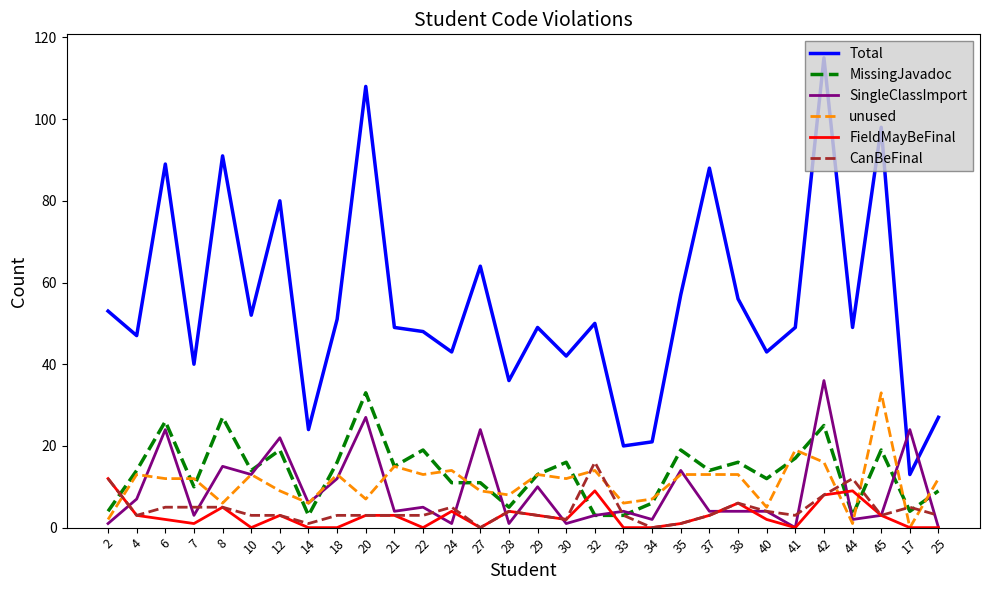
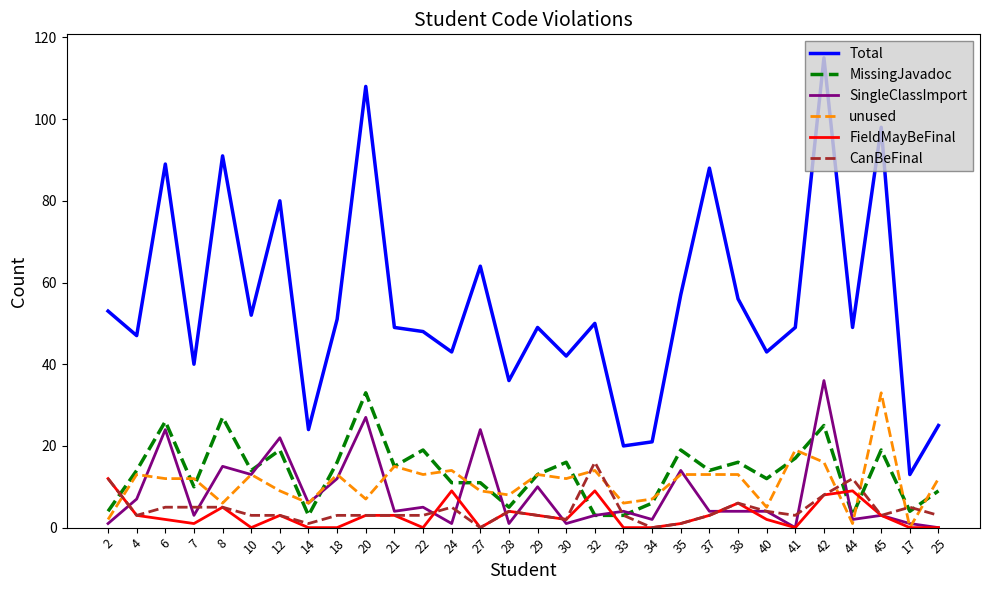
  {
    "Total": {
      "2": 53,
      "4": 47,
      "6": 89,
      "7": 40,
      "8": 91,
      "10": 52,
      "12": 80,
      "14": 24,
      "18": 51,
      "20": 108,
      "21": 49,
      "22": 48,
      "24": 43,
      "27": 64,
      "28": 36,
      "29": 49,
      "30": 42,
      "32": 50,
      "33": 20,
      "34": 21,
      "35": 57,
      "37": 88,
      "38": 56,
      "40": 43,
      "41": 49,
      "44": 49,
      "17": 13,
-     "25": 27
+     "25": 25
    },
    "MissingJavadoc": {
      "2": 4,
      "4": 14,
      "6": 26,
      "7": 10,
      "8": 27,
      "10": 14,
      "12": 19,
      "14": 3,
      "18": 16,
      "20": 33,
      "22": 19,
      "24": 11,
      "27": 11,
      "28": 5,
      "30": 16,
      "34": 6,
      "35": 19,
      "37": 14,
      "38": 16,
      "40": 12,
      "41": 17,
      "42": 25,
      "44": 3,
      "45": 19,
      "17": 4,
      "25": 9
    },
    "SingleClassImport": {
      "2": 1,
      "4": 7,
      "6": 24,
      "7": 3,
      "8": 15,
      "12": 22,
      "18": 12,
      "20": 27,
      "21": 4,
      "22": 5,
      "24": 1,
      "27": 24,
      "28": 1,
      "29": 10,
      "30": 1,
      "33": 4,
      "34": 2,
      "35": 14,
      "37": 4,
      "38": 4,
      "42": 36,
      "44": 2,
-     "17": 24
+     "17": 1
    },
    "unused": {
      "2": 2,
      "4": 13,
      "6": 12,
      "7": 12,
      "8": 6,
      "12": 9,
      "18": 13,
      "20": 7,
      "22": 13,
      "24": 14,
      "27": 9,
      "28": 8,
      "30": 12,
      "32": 14,
      "33": 6,
      "34": 7,
      "35": 13,
      "37": 13,
      "38": 13,
      "40": 5,
      "41": 19,
      "42": 16,
      "44": 1,
      "45": 33,
      "25": 12
    },
    "FieldMayBeFinal": {
      "6": 2,
      "7": 1,
      "10": 0,
      "14": 0,
      "18": 0,
      "22": 0,
-     "24": 4,
+     "24": 9,
      "32": 9,
      "33": 0,
      "40": 2,
      "44": 9
    },
    "CanBeFinal": {
      "6": 5,
      "7": 5,
      "10": 3,
      "14": 1,
      "18": 3,
      "22": 3,
      "24": 5,
      "32": 16,
      "41": 3,
      "44": 12,
      "17": 5,
      "25": 3
    }
  }
